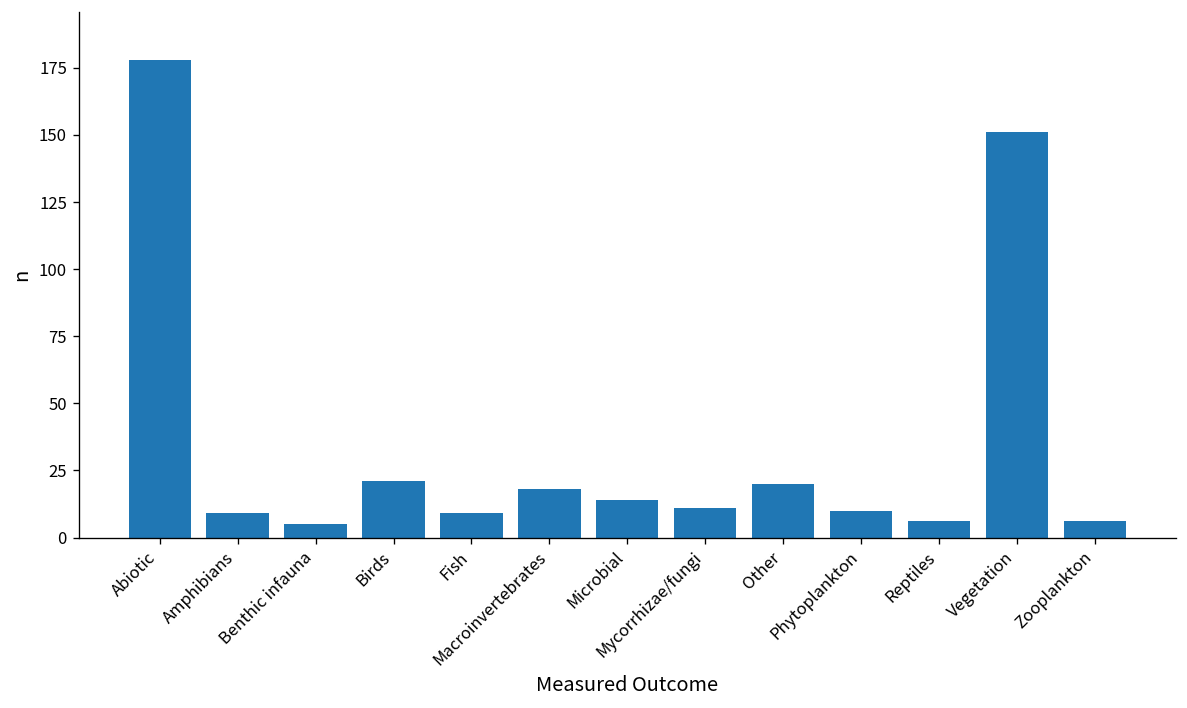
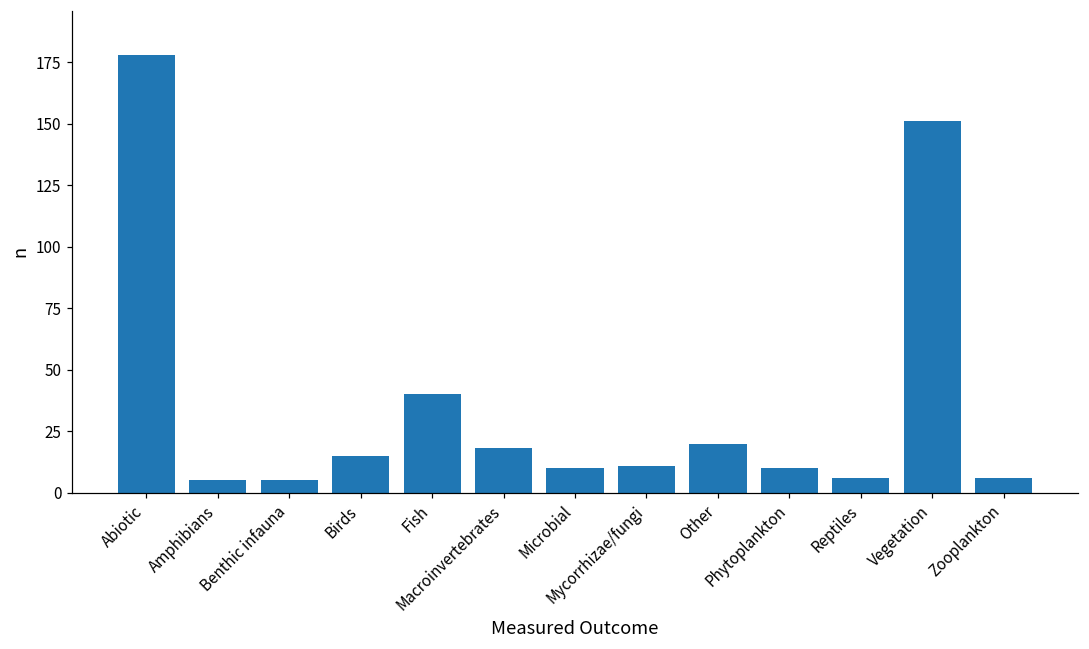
  {
    "Abiotic": 178,
-   "Amphibians": 9,
+   "Amphibians": 5,
    "Benthic infauna": 5,
-   "Birds": 21,
-   "Fish": 9,
+   "Birds": 15,
+   "Fish": 40,
    "Macroinvertebrates": 18,
-   "Microbial": 14,
+   "Microbial": 10,
    "Mycorrhizae/fungi": 11,
    "Other": 20,
    "Phytoplankton": 10,
    "Reptiles": 6,
    "Vegetation": 151,
    "Zooplankton": 6
  }
